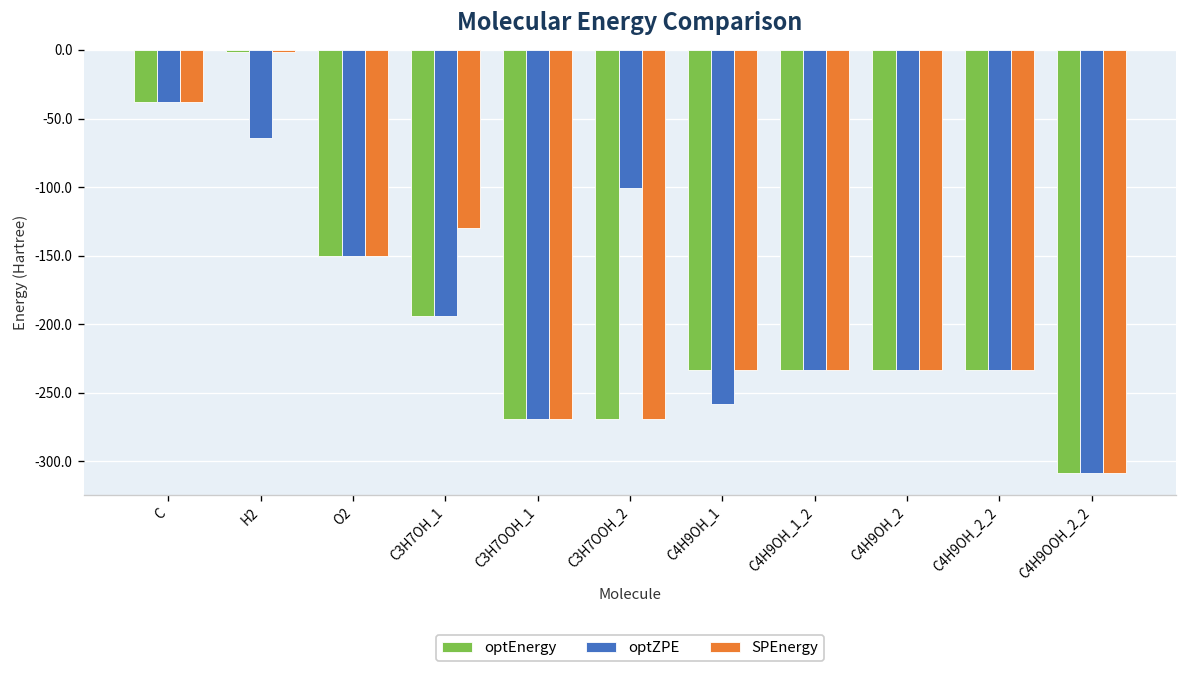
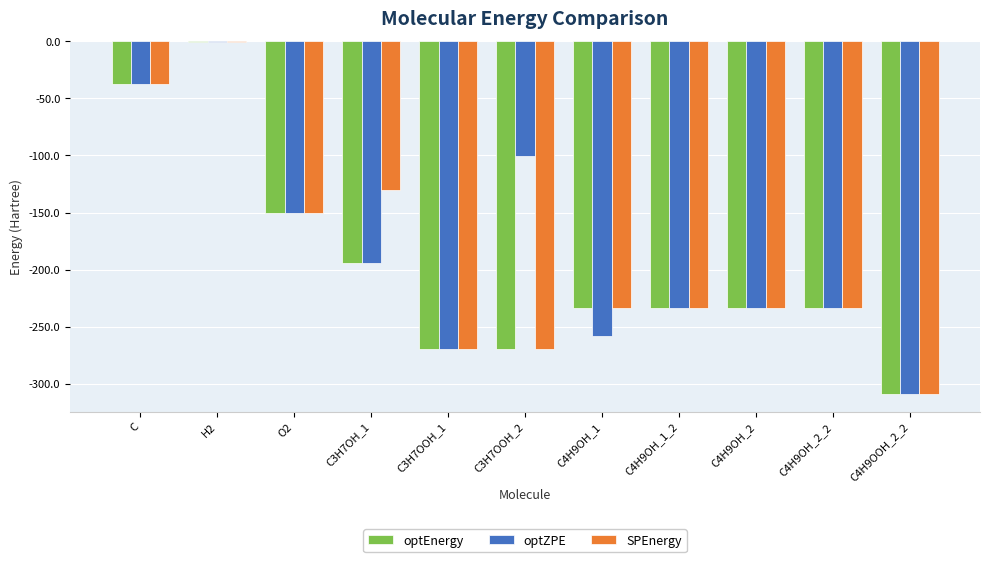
  {
    "optEnergy": {
      "C": -38,
      "O2": -150,
      "C3H7OH_1": -194,
      "C3H7OOH_1": -269,
      "C3H7OOH_2": -269,
      "C4H9OH_1": -234,
      "C4H9OH_1_2": -234,
      "C4H9OH_2": -234,
      "C4H9OH_2_2": -234,
      "C4H9OOH_2_2": -309
    },
    "optZPE": {
      "C": -38,
-     "H2": -64,
+     "H2": -1,
      "O2": -150,
      "C3H7OH_1": -194,
      "C3H7OOH_1": -269,
      "C3H7OOH_2": -100,
      "C4H9OH_1": -258,
      "C4H9OH_1_2": -234,
      "C4H9OH_2": -234,
      "C4H9OH_2_2": -234,
      "C4H9OOH_2_2": -309
    },
    "SPEnergy": {
      "C": -38,
      "O2": -150,
      "C3H7OH_1": -130,
      "C3H7OOH_1": -269,
      "C3H7OOH_2": -269,
      "C4H9OH_1": -234,
      "C4H9OH_1_2": -234,
      "C4H9OH_2": -234,
      "C4H9OH_2_2": -234,
      "C4H9OOH_2_2": -309
    }
  }
